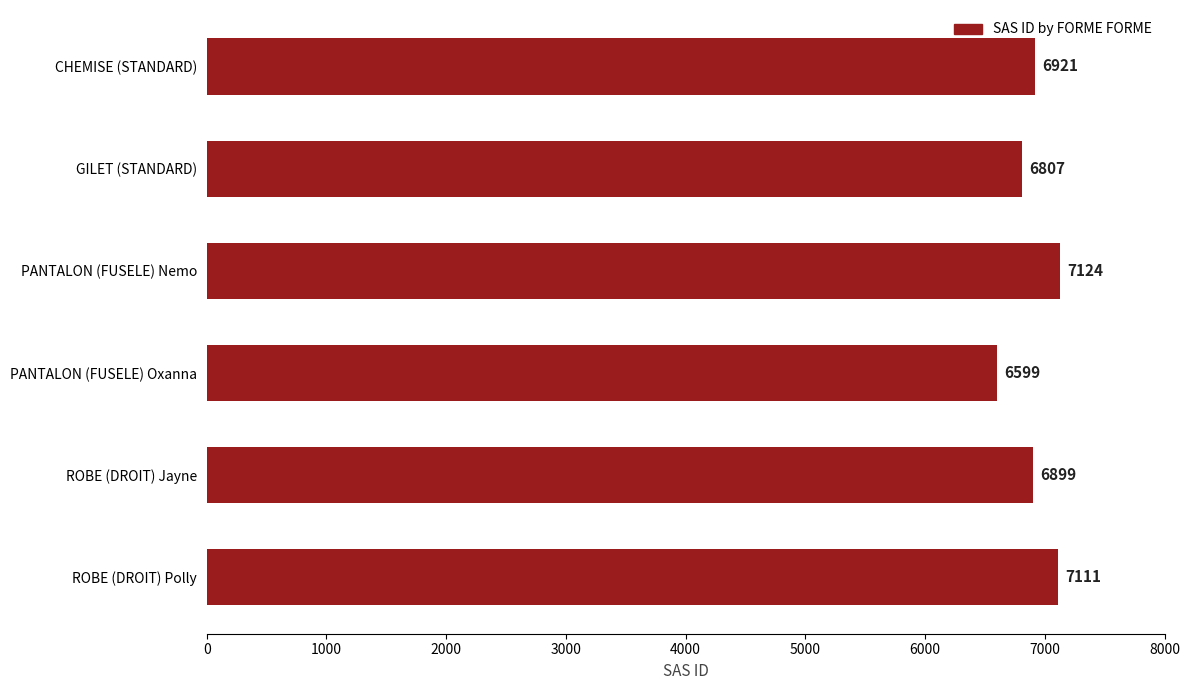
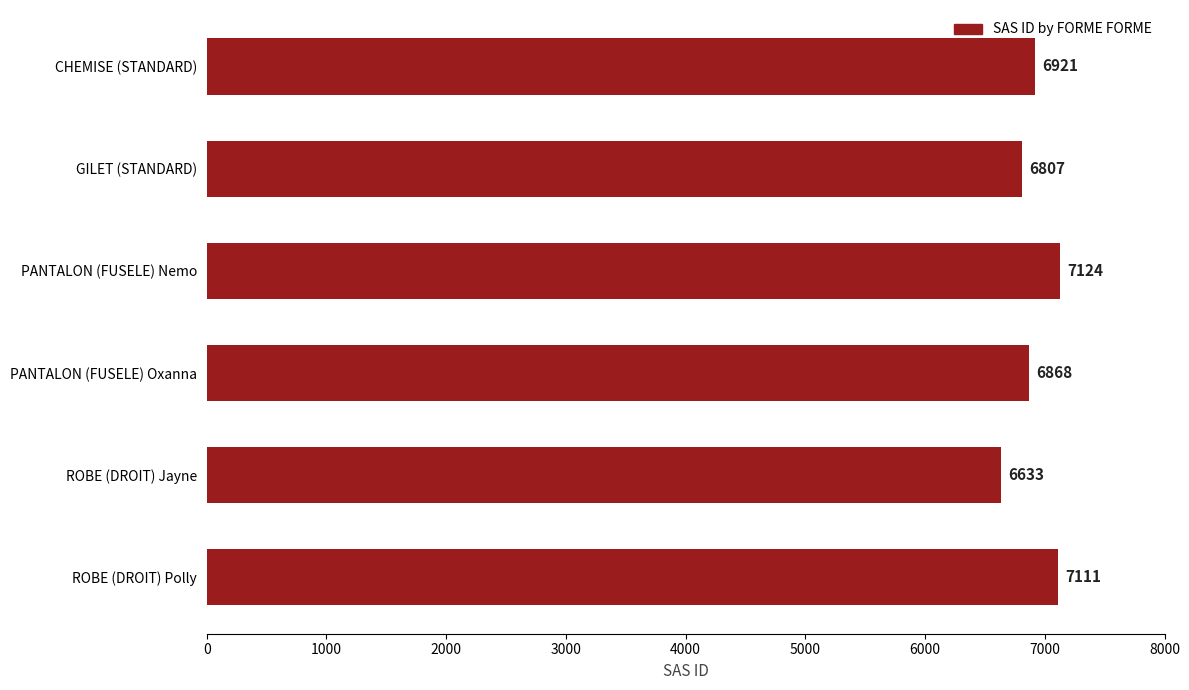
  {
    "CHEMISE (STANDARD)": 6921,
    "GILET (STANDARD)": 6807,
    "PANTALON (FUSELE) Nemo": 7124,
-   "PANTALON (FUSELE) Oxanna": 6599,
-   "ROBE (DROIT) Jayne": 6899,
+   "PANTALON (FUSELE) Oxanna": 6868,
+   "ROBE (DROIT) Jayne": 6633,
    "ROBE (DROIT) Polly": 7111
  }
